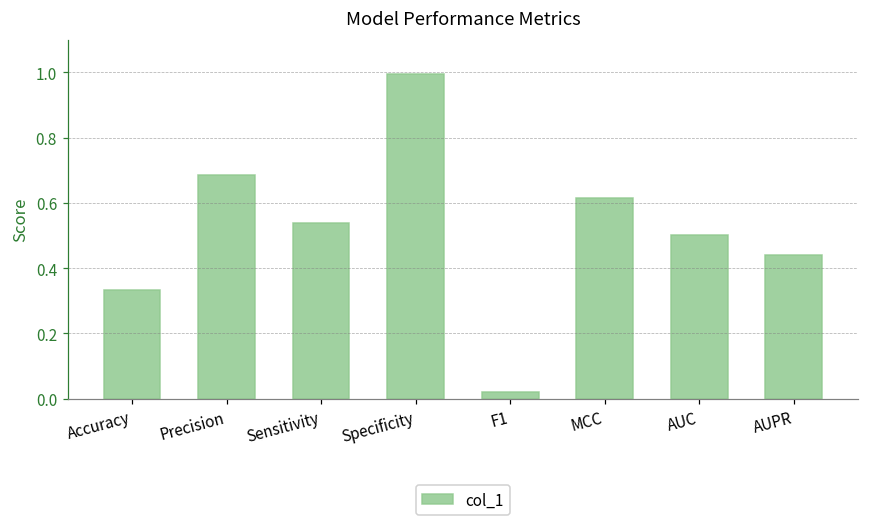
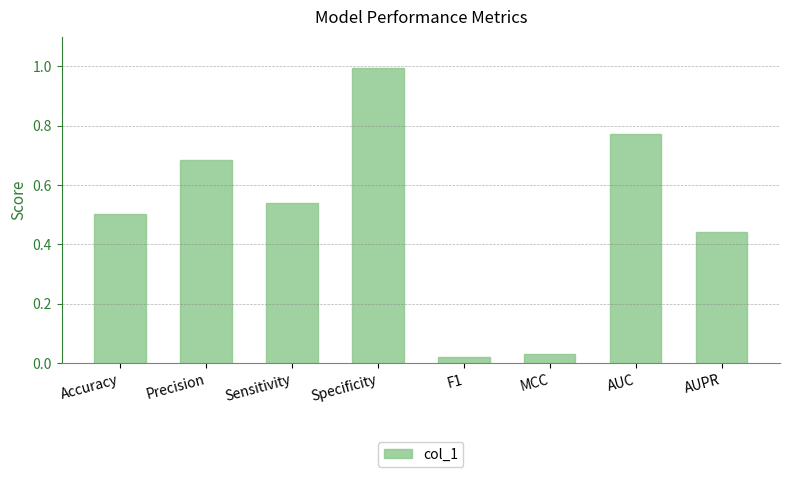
  {
-   "Accuracy": 0.33,
+   "Accuracy": 0.50,
    "Precision": 0.68,
    "Sensitivity": 0.54,
    "Specificity": 1.00,
    "F1": 0.02,
-   "MCC": 0.61,
-   "AUC": 0.50,
+   "MCC": 0.03,
+   "AUC": 0.77,
    "AUPR": 0.44
  }
